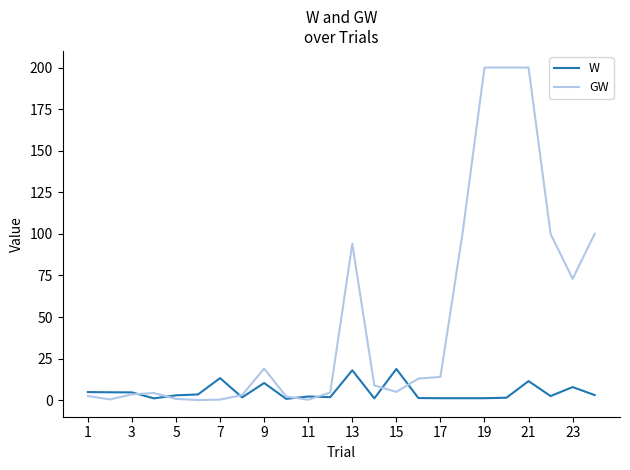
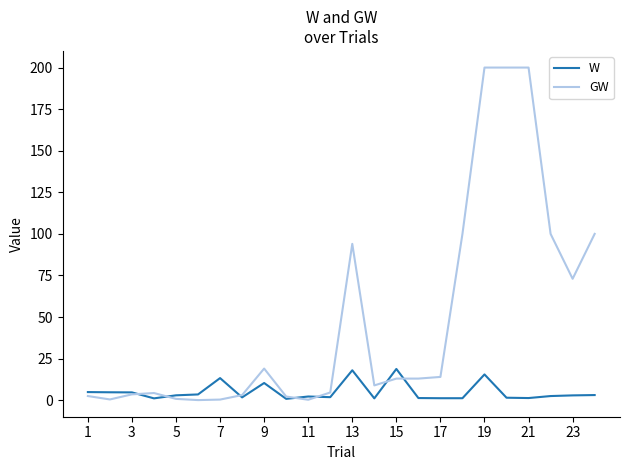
  {
    "W": {
      "1": 5,
      "5": 3,
      "7": 13,
      "9": 10,
      "11": 2,
      "13": 18,
      "15": 19,
      "17": 1,
-     "19": 1,
-     "21": 12,
-     "23": 8
+     "19": 16,
+     "21": 1,
+     "23": 3
    },
    "GW": {
      "1": 3,
      "5": 1,
      "7": 0,
      "9": 19,
      "11": 0,
      "13": 94,
-     "15": 5,
+     "15": 13,
      "17": 14,
      "19": 200,
      "21": 200,
      "23": 73
    }
  }
